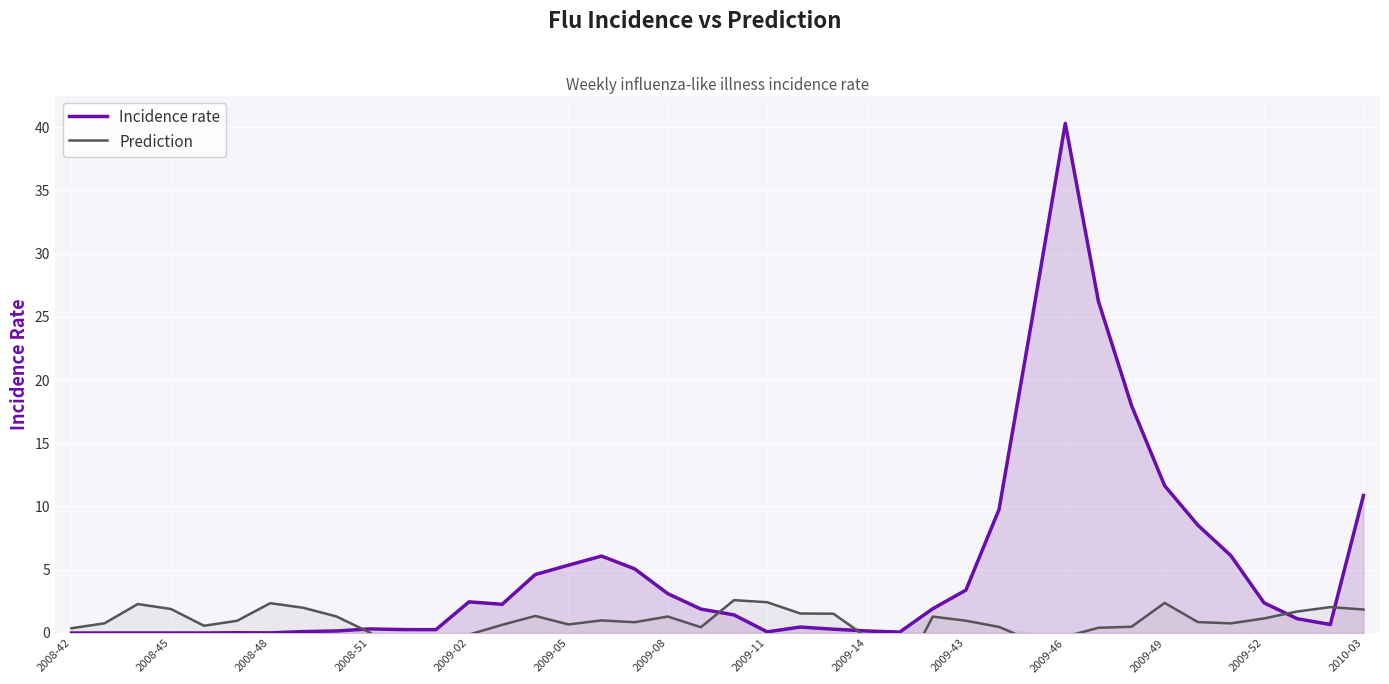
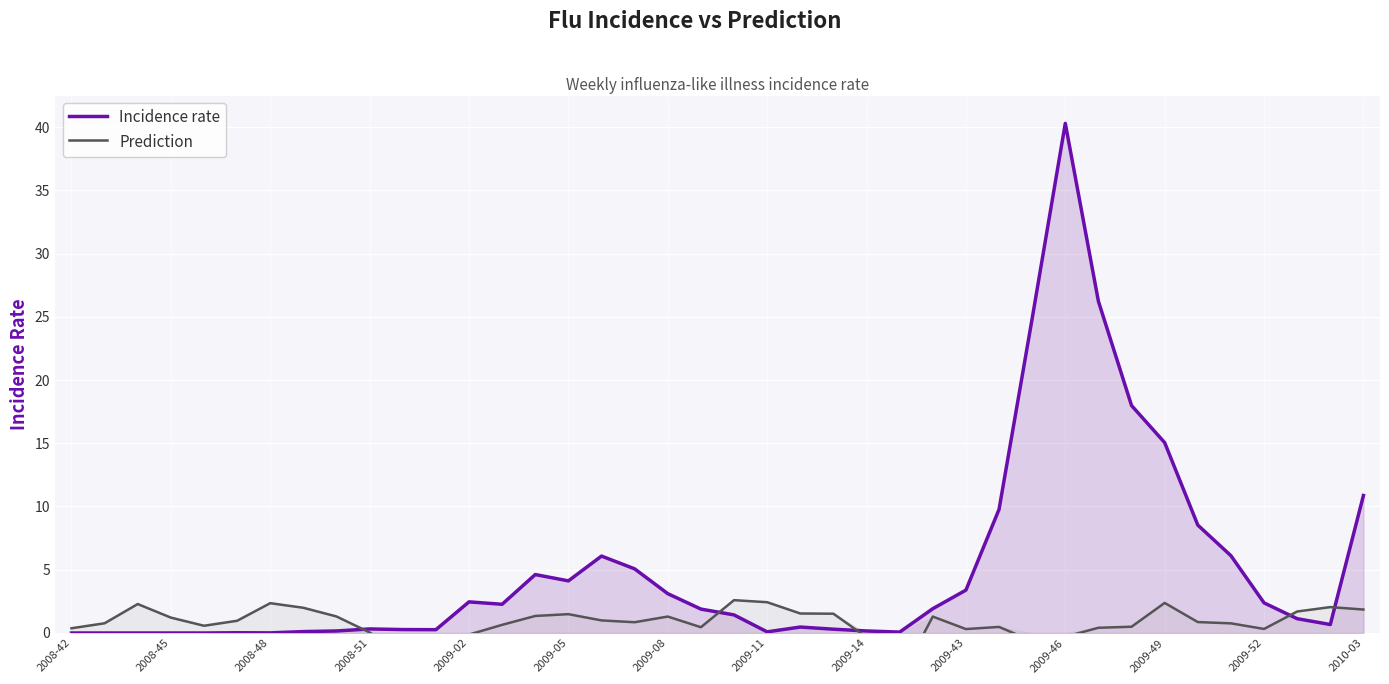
  {
    "Incidence rate": {
      "2008-42": 0.0,
      "2008-45": 0.0,
      "2008-48": 0.0,
      "2008-51": 0.3,
      "2009-02": 2.5,
-     "2009-05": 5.4,
+     "2009-05": 4.1,
      "2009-08": 3.1,
      "2009-11": 0.1,
      "2009-43": 3.4,
      "2009-46": 40.3,
-     "2009-49": 11.6,
+     "2009-49": 15.1,
      "2009-52": 2.4,
      "2010-03": 10.9
    },
    "Prediction": {
-     "2008-45": 1.9,
-     "2009-05": 0.7,
-     "2009-43": 1.0,
-     "2009-52": 1.2
+     "2008-45": 1.2,
+     "2009-05": 1.5,
+     "2009-43": 0.3,
+     "2009-52": 0.3
    }
  }
